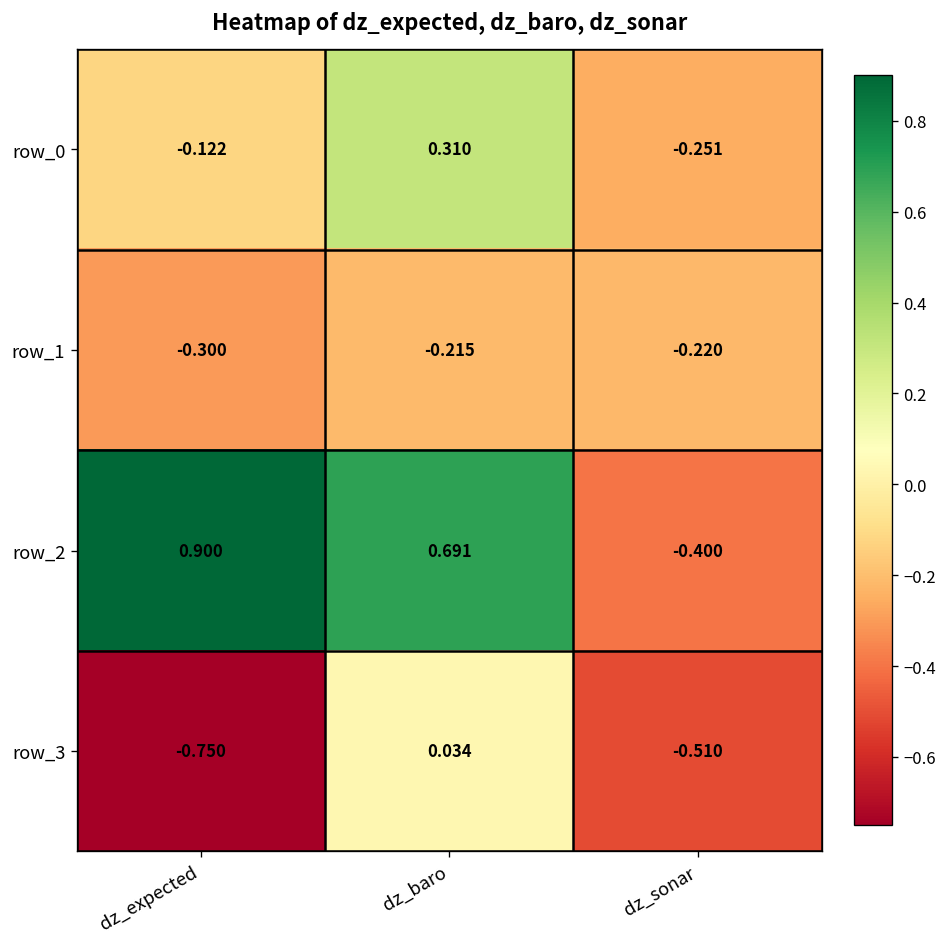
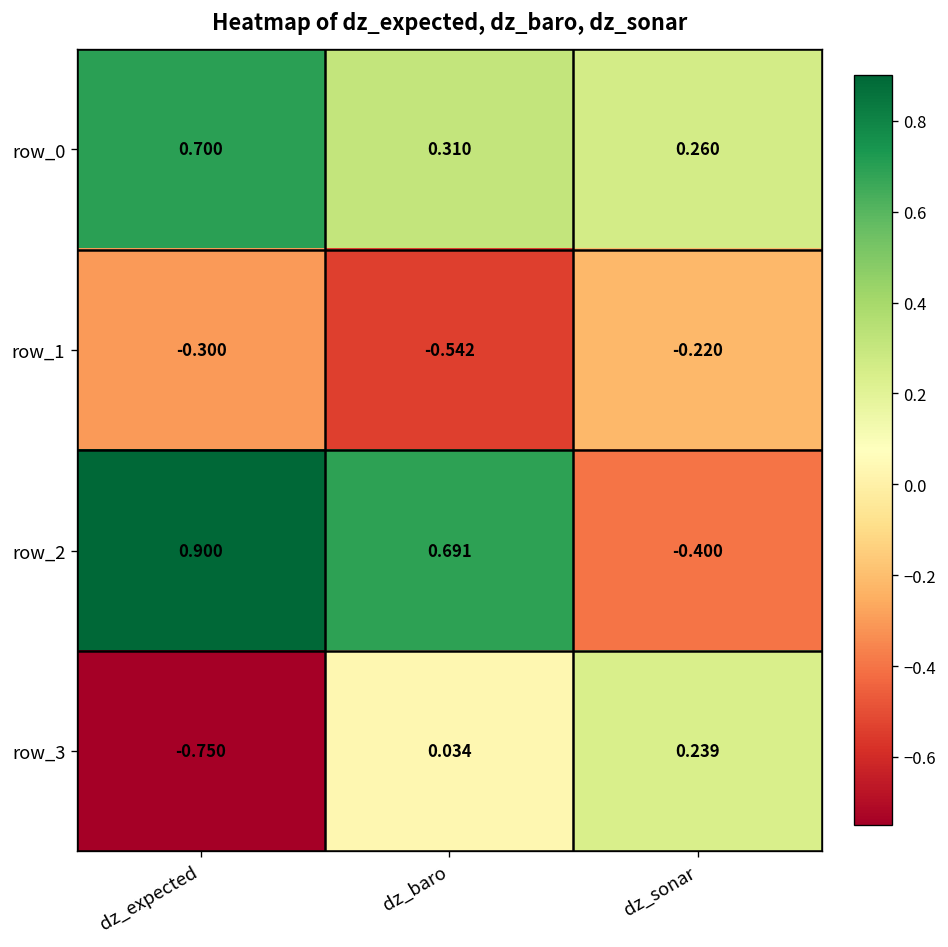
  {
    "row_0": {
-     "dz_expected": -0.122,
+     "dz_expected": 0.700,
      "dz_baro": 0.310,
-     "dz_sonar": -0.251
+     "dz_sonar": 0.260
    },
    "row_1": {
      "dz_expected": -0.300,
-     "dz_baro": -0.215,
+     "dz_baro": -0.542,
      "dz_sonar": -0.220
    },
    "row_2": {
      "dz_expected": 0.900,
      "dz_baro": 0.691,
      "dz_sonar": -0.400
    },
    "row_3": {
      "dz_expected": -0.750,
      "dz_baro": 0.034,
-     "dz_sonar": -0.510
+     "dz_sonar": 0.239
    }
  }
